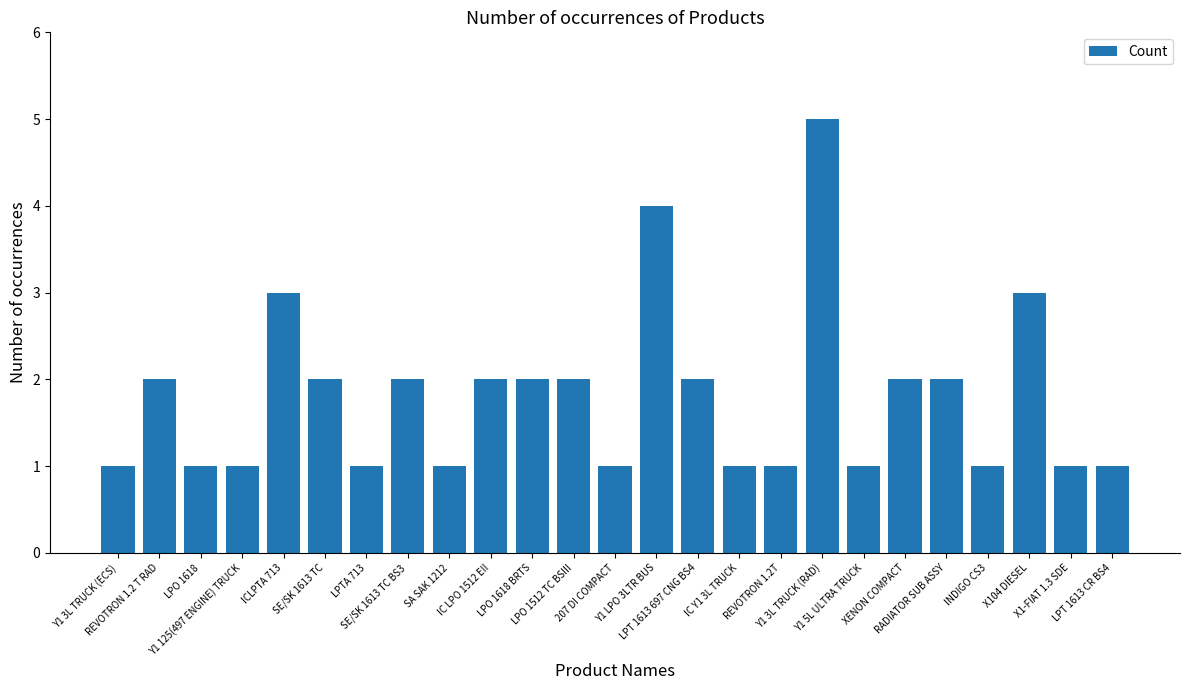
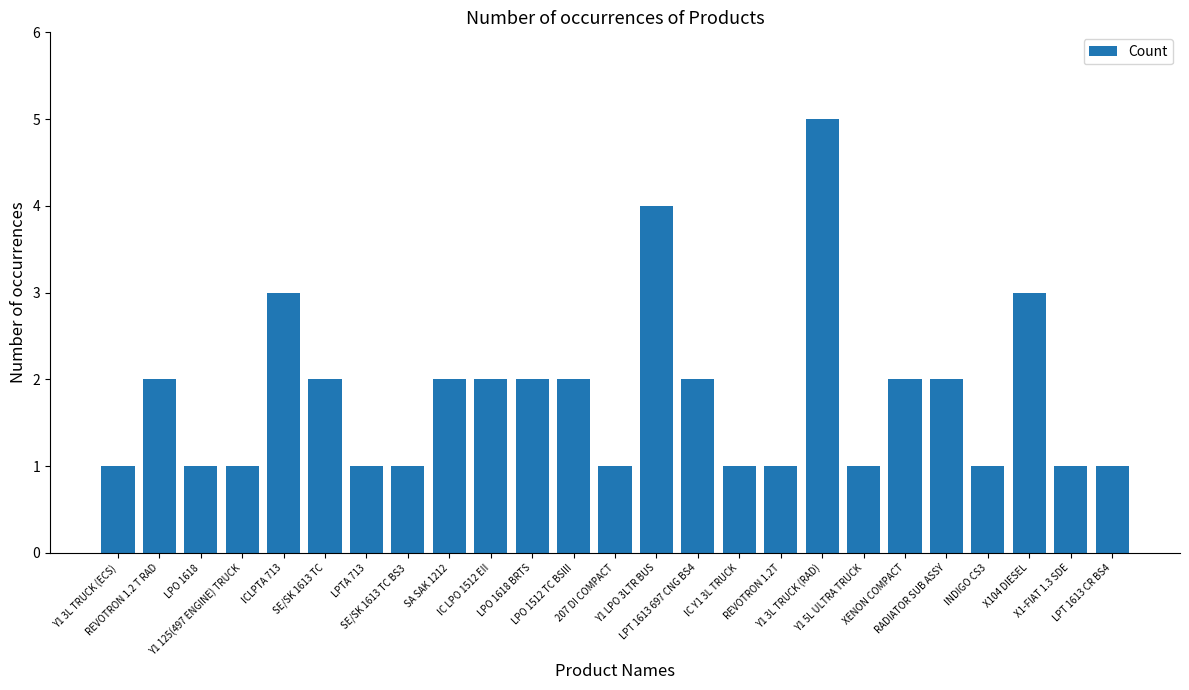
  {
    "Y1 3L TRUCK (ECS)": 1,
    "REVOTRON 1.2 T RAD": 2,
    "LPO 1618": 1,
    "Y1 125(497 ENGINE) TRUCK": 1,
    "ICLPTA 713": 3,
    "SE/SK 1613 TC": 2,
    "LPTA 713": 1,
-   "SE/SK 1613 TC BS3": 2,
-   "SA SAK 1212": 1,
+   "SE/SK 1613 TC BS3": 1,
+   "SA SAK 1212": 2,
    "IC LPO 1512 EII": 2,
    "LPO 1618 BRTS": 2,
    "LPO 1512 TC BSIII": 2,
    "207 DI COMPACT": 1,
    "Y1 LPO 3LTR BUS": 4,
    "LPT 1613 697 CNG BS4": 2,
    "IC Y1 3L TRUCK": 1,
    "REVOTRON 1.2T": 1,
    "Y1 3L TRUCK (RAD)": 5,
    "Y1 5L ULTRA TRUCK": 1,
    "XENON COMPACT": 2,
    "RADIATOR SUB ASSY": 2,
    "INDIGO CS3": 1,
    "X104 DIESEL": 3,
    "X1-FIAT 1.3 SDE": 1,
    "LPT 1613 CR BS4": 1
  }
